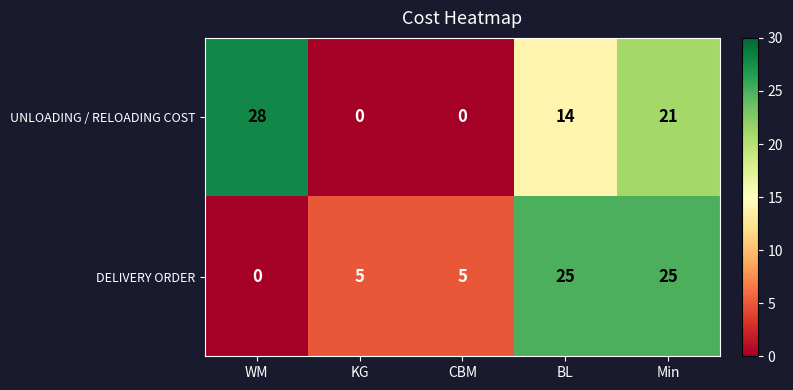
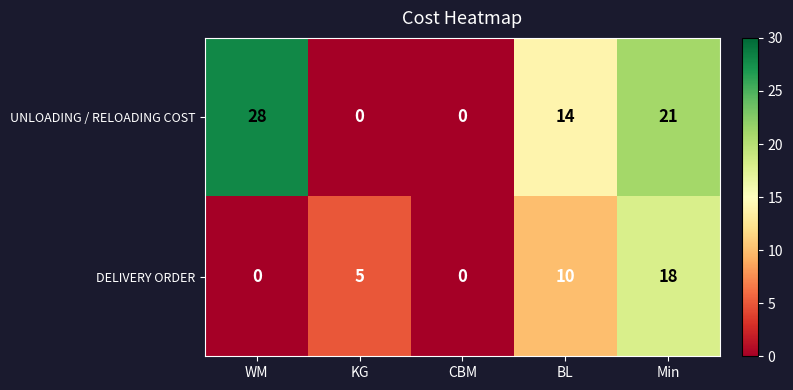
  {
    "UNLOADING / RELOADING COST": {
      "WM": 28,
      "KG": 0,
      "CBM": 0,
      "BL": 14,
      "Min": 21
    },
    "DELIVERY ORDER": {
      "WM": 0,
      "KG": 5,
-     "CBM": 5,
-     "BL": 25,
-     "Min": 25
+     "CBM": 0,
+     "BL": 10,
+     "Min": 18
    }
  }
